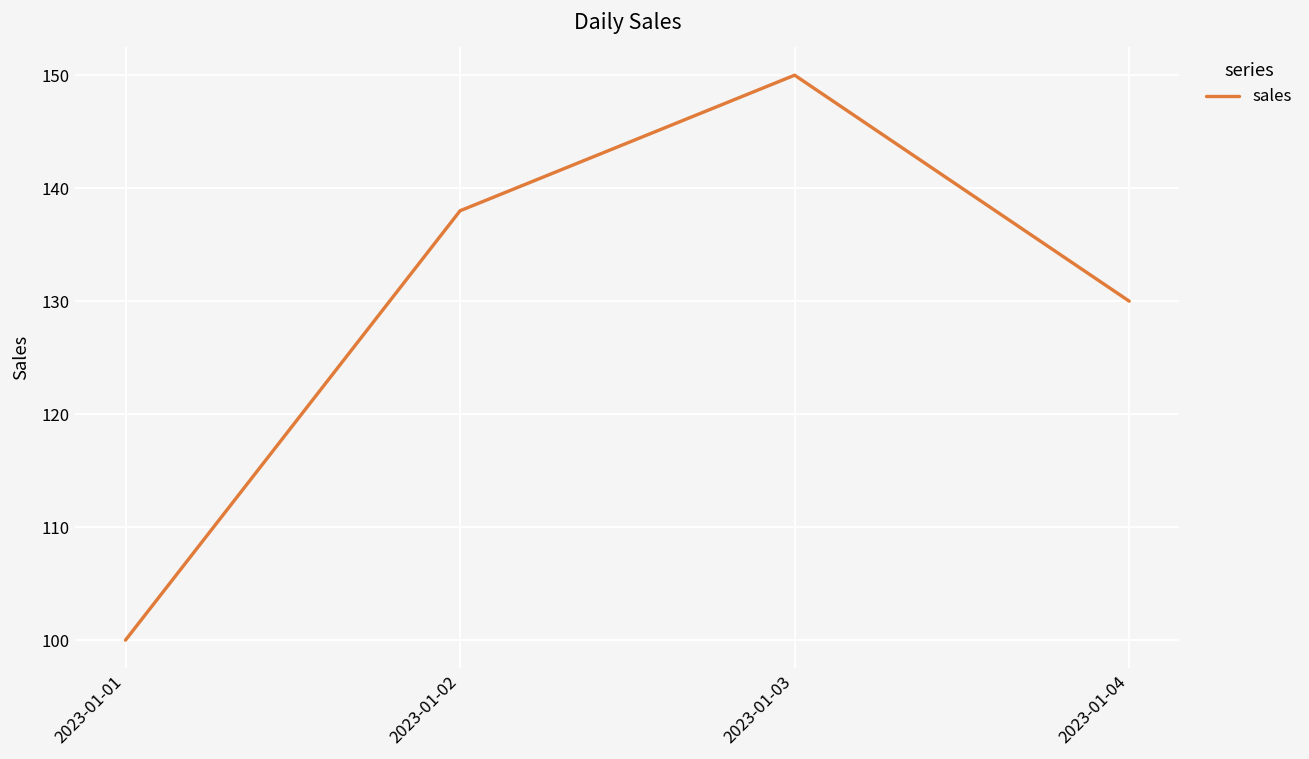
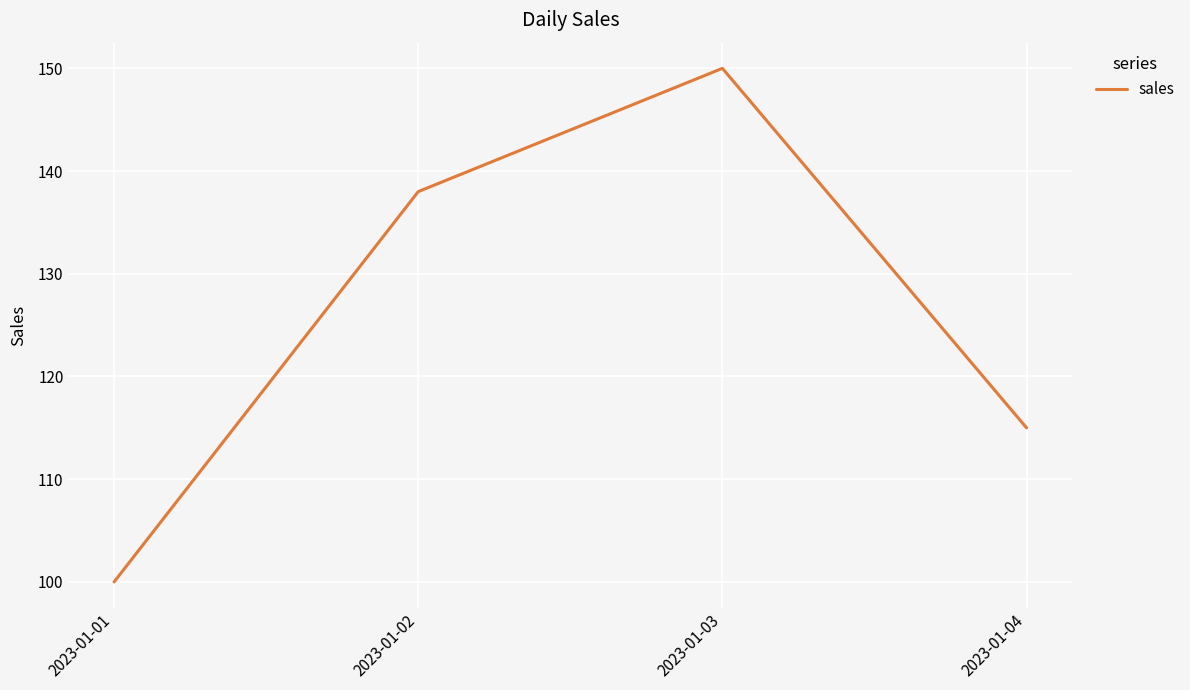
  {
    "2023-01-01": 100,
    "2023-01-02": 138,
    "2023-01-03": 150,
-   "2023-01-04": 130
+   "2023-01-04": 115
  }
